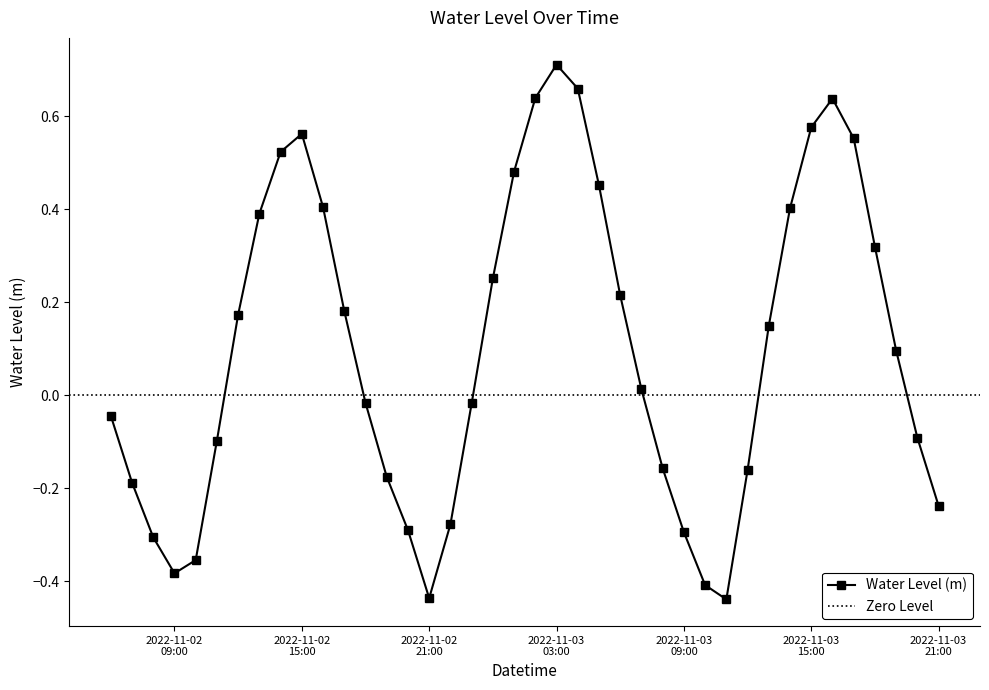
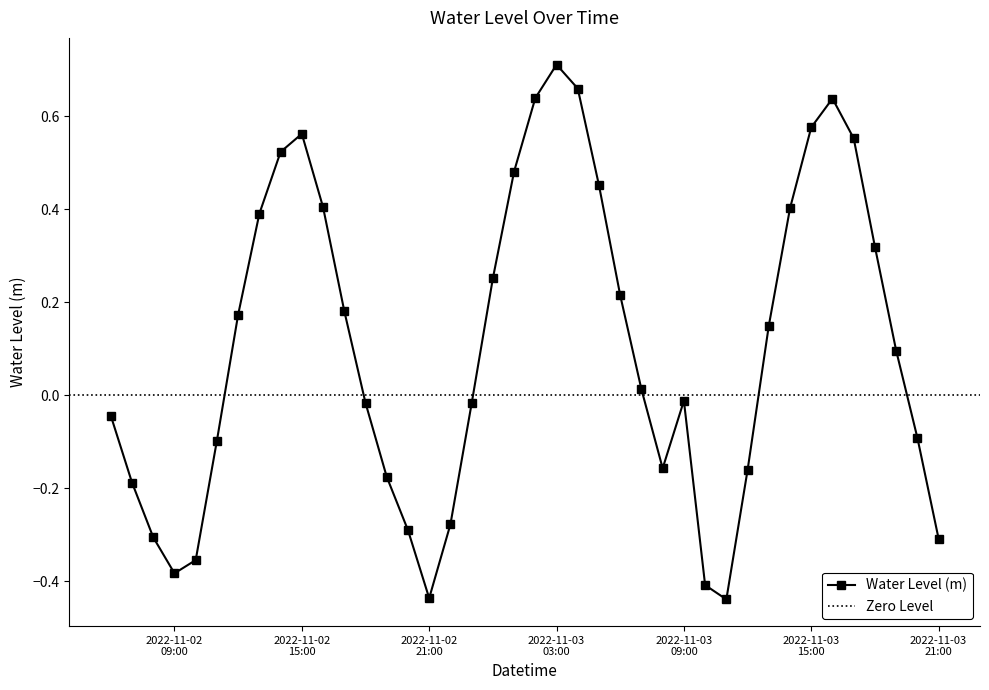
  {
    "2022-11-02 09:00": -0.38,
    "2022-11-02 15:00": 0.56,
    "2022-11-02 21:00": -0.44,
    "2022-11-03 03:00": 0.71,
-   "2022-11-03 09:00": -0.29,
+   "2022-11-03 09:00": -0.01,
    "2022-11-03 15:00": 0.58,
-   "2022-11-03 21:00": -0.24
+   "2022-11-03 21:00": -0.31
  }
